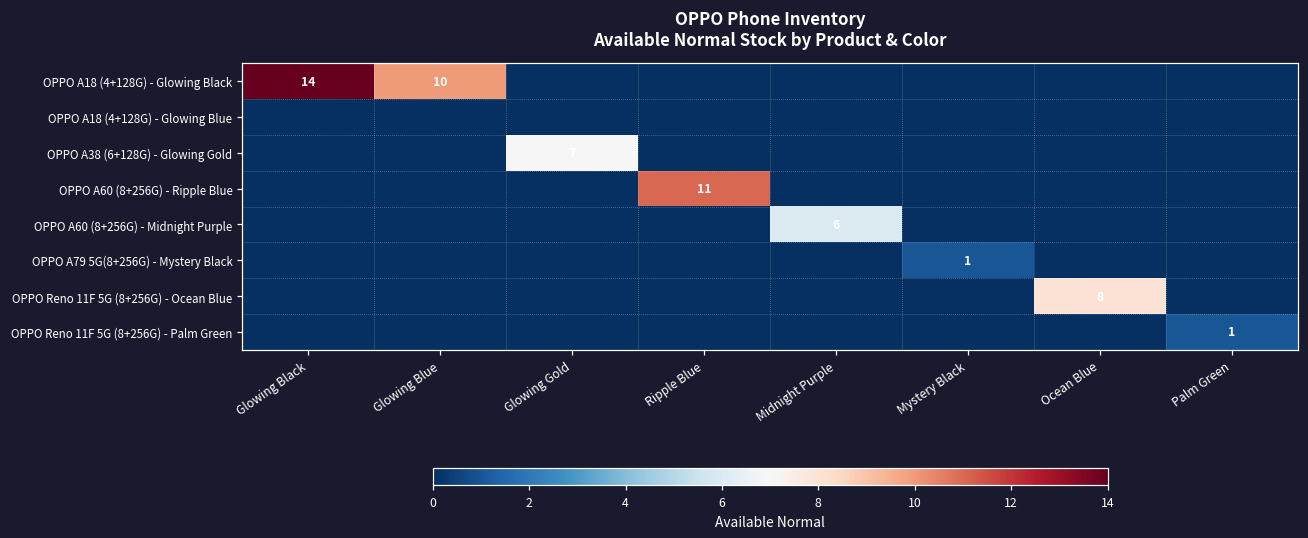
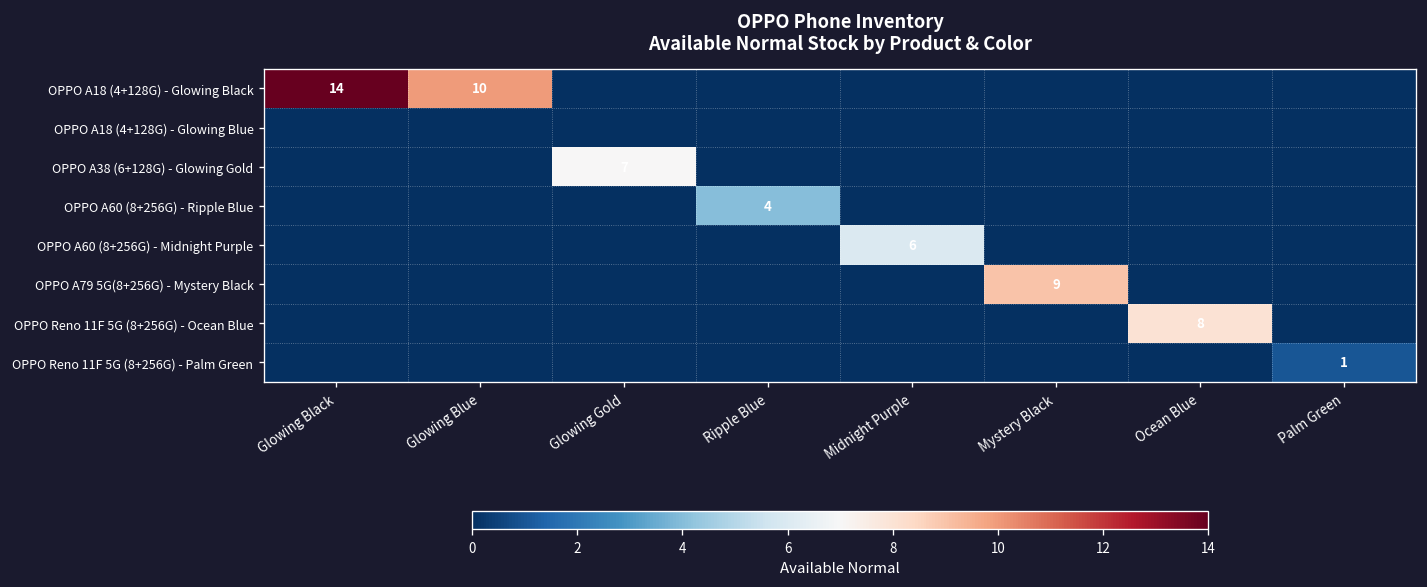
  {
    "OPPO A18 (4+128G) - Glowing Black": {
      "Glowing Black": 14,
      "Glowing Blue": 10
    },
    "OPPO A60 (8+256G) - Ripple Blue": {
-     "Ripple Blue": 11
+     "Ripple Blue": 4
    },
    "OPPO A79 5G(8+256G) - Mystery Black": {
-     "Mystery Black": 1
+     "Mystery Black": 9
    },
    "OPPO Reno 11F 5G (8+256G) - Palm Green": {
      "Palm Green": 1
    }
  }
